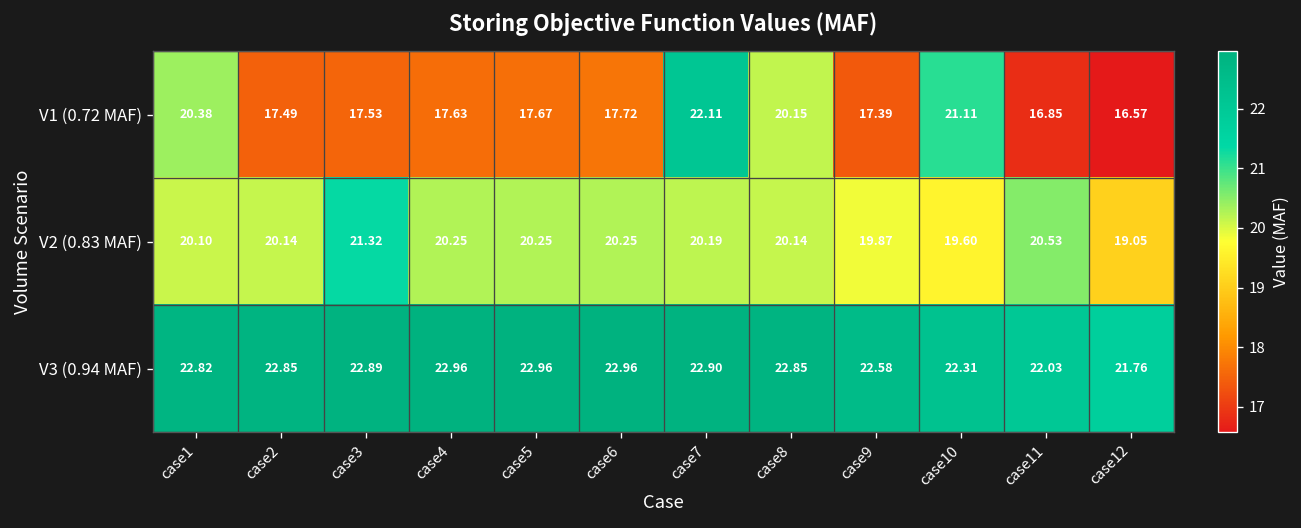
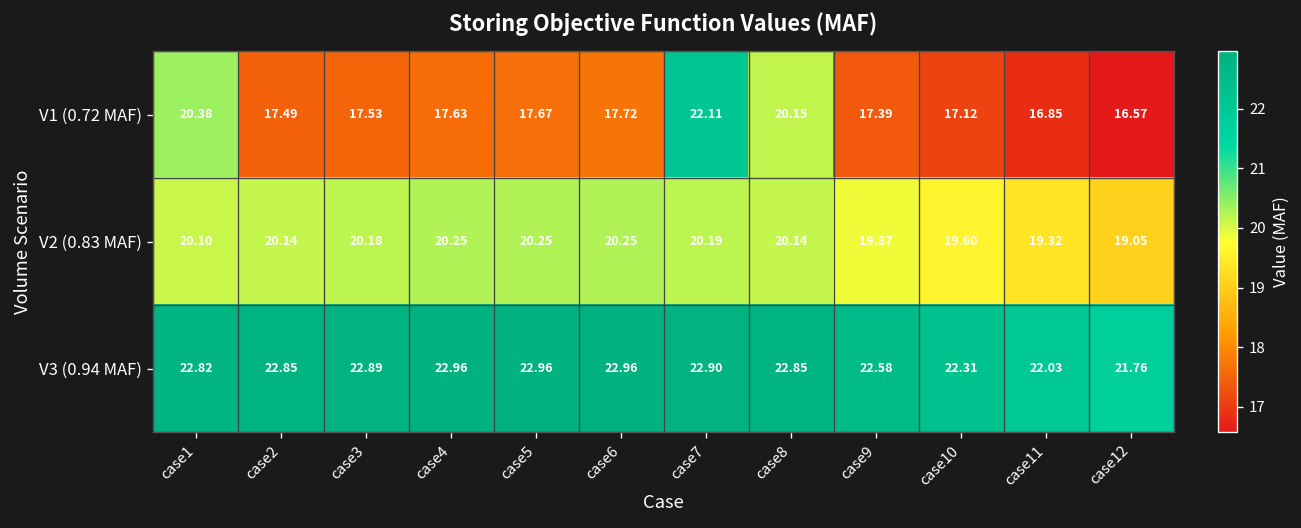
  {
    "V1 (0.72 MAF)": {
      "case1": 20.38,
      "case2": 17.49,
      "case3": 17.53,
      "case4": 17.63,
      "case5": 17.67,
      "case6": 17.72,
      "case7": 22.11,
      "case8": 20.15,
      "case9": 17.39,
-     "case10": 21.11,
+     "case10": 17.12,
      "case11": 16.85,
      "case12": 16.57
    },
    "V2 (0.83 MAF)": {
      "case1": 20.10,
      "case2": 20.14,
-     "case3": 21.32,
+     "case3": 20.18,
      "case4": 20.25,
      "case5": 20.25,
      "case6": 20.25,
      "case7": 20.19,
      "case8": 20.14,
      "case9": 19.87,
      "case10": 19.60,
-     "case11": 20.53,
+     "case11": 19.32,
      "case12": 19.05
    },
    "V3 (0.94 MAF)": {
      "case1": 22.82,
      "case2": 22.85,
      "case3": 22.89,
      "case4": 22.96,
      "case5": 22.96,
      "case6": 22.96,
      "case7": 22.90,
      "case8": 22.85,
      "case9": 22.58,
      "case10": 22.31,
      "case11": 22.03,
      "case12": 21.76
    }
  }
